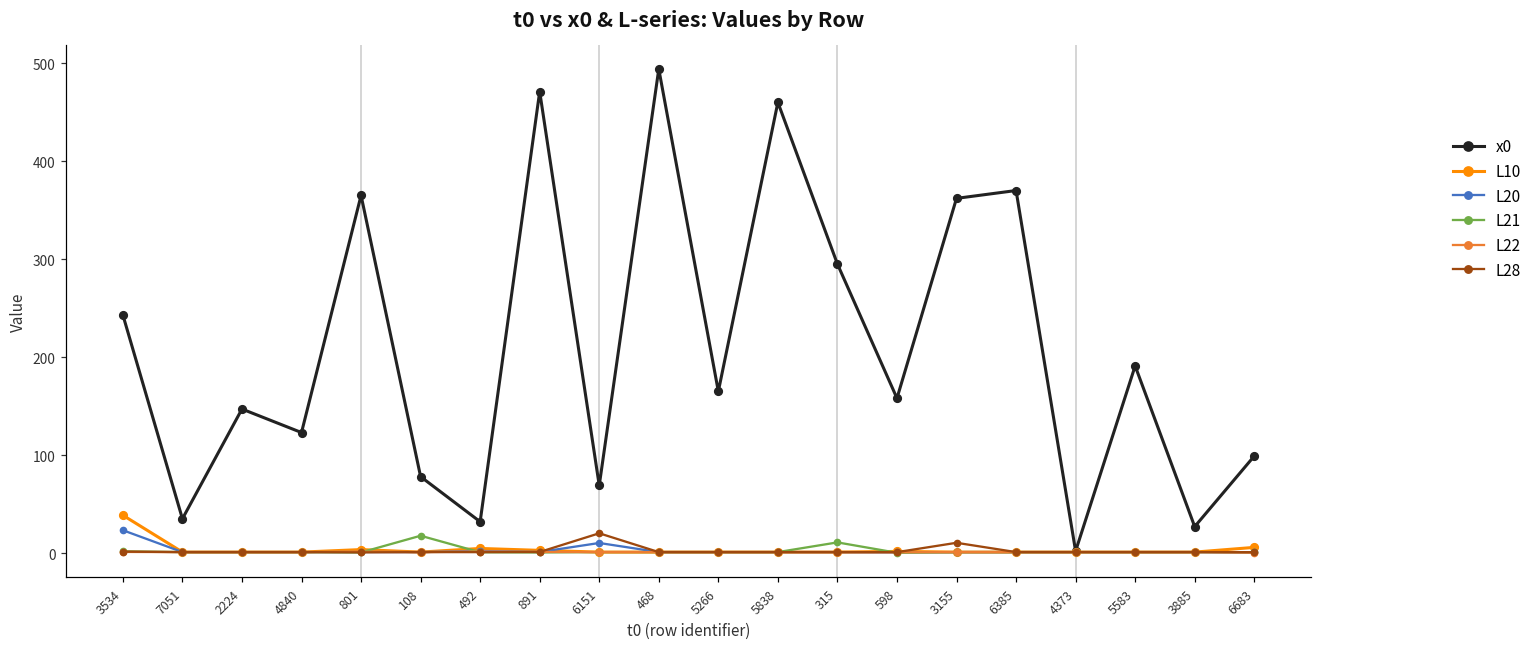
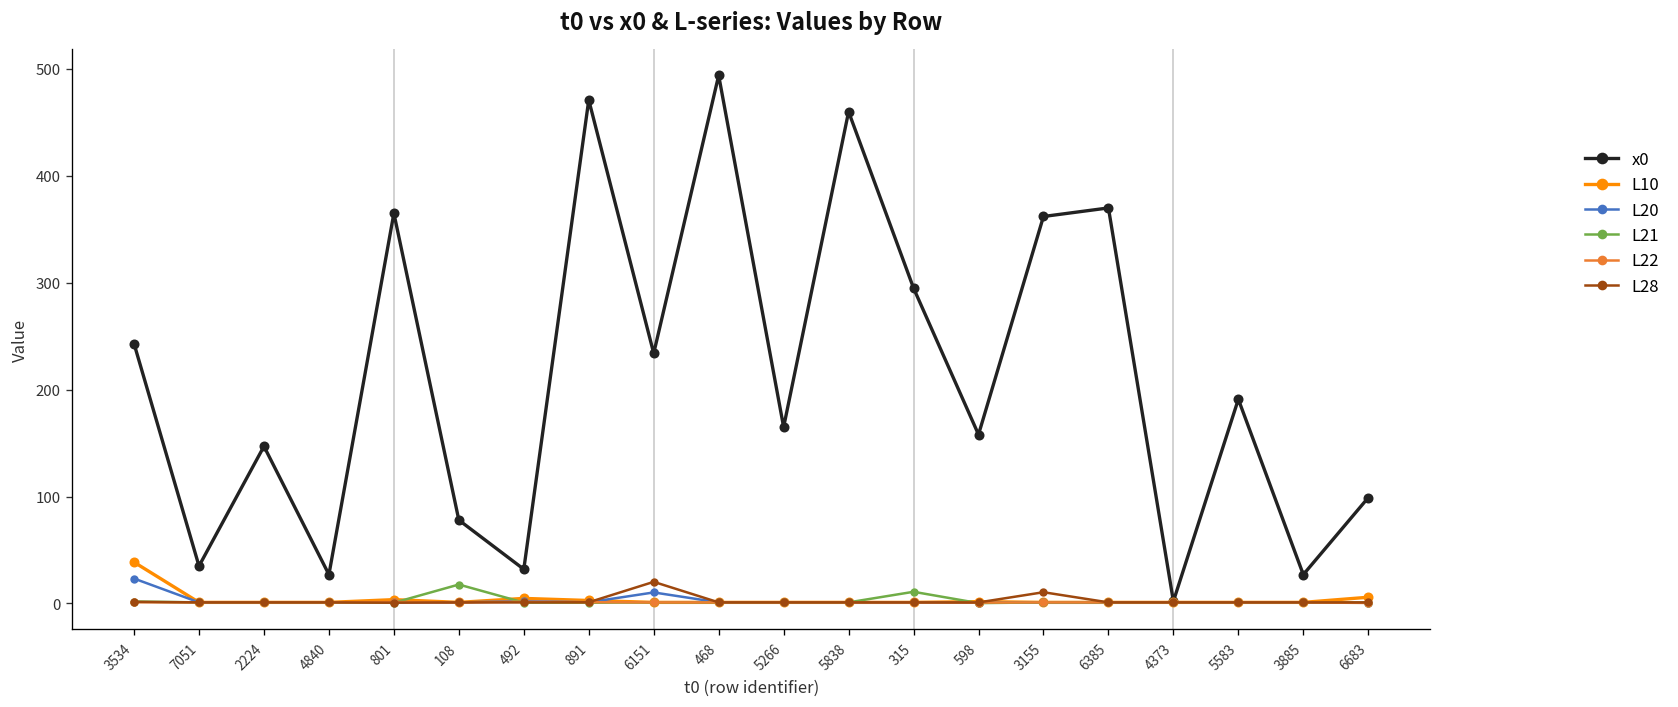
  {
    "x0": {
      "3534": 240,
      "7051": 40,
      "2224": 150,
-     "4840": 120,
+     "4840": 30,
      "801": 370,
      "108": 80,
      "492": 30,
      "891": 470,
-     "6151": 70,
+     "6151": 230,
      "468": 490,
      "5266": 170,
      "5838": 460,
      "315": 300,
      "598": 160,
      "3155": 360,
      "6385": 370,
      "5583": 190,
      "3885": 30,
      "6683": 100
    },
    "L20": {
      "3534": 20,
      "6151": 10
    },
    "L21": {
      "108": 20,
      "315": 10
    },
    "L28": {
      "6151": 20,
      "3155": 10
    }
  }
